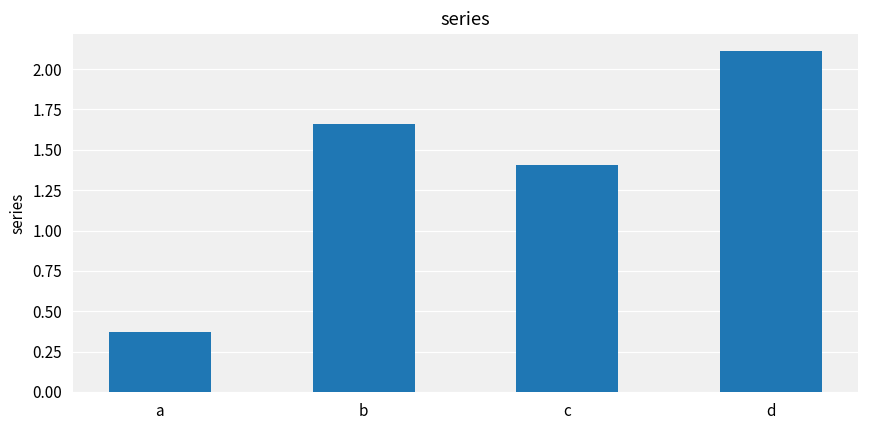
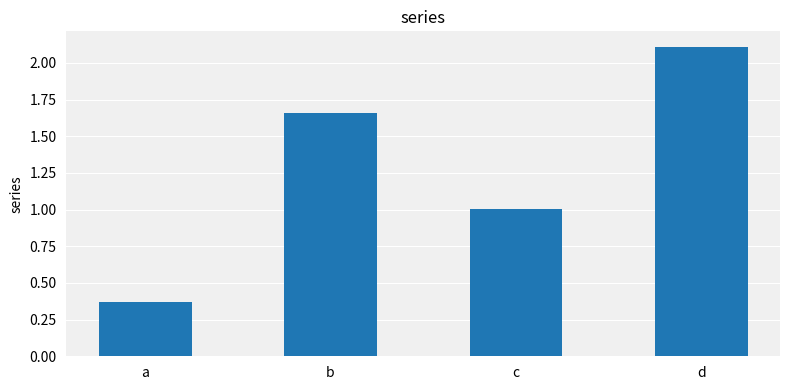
  {
    "a": 0.37,
    "b": 1.66,
-   "c": 1.41,
+   "c": 1.01,
    "d": 2.11
  }
